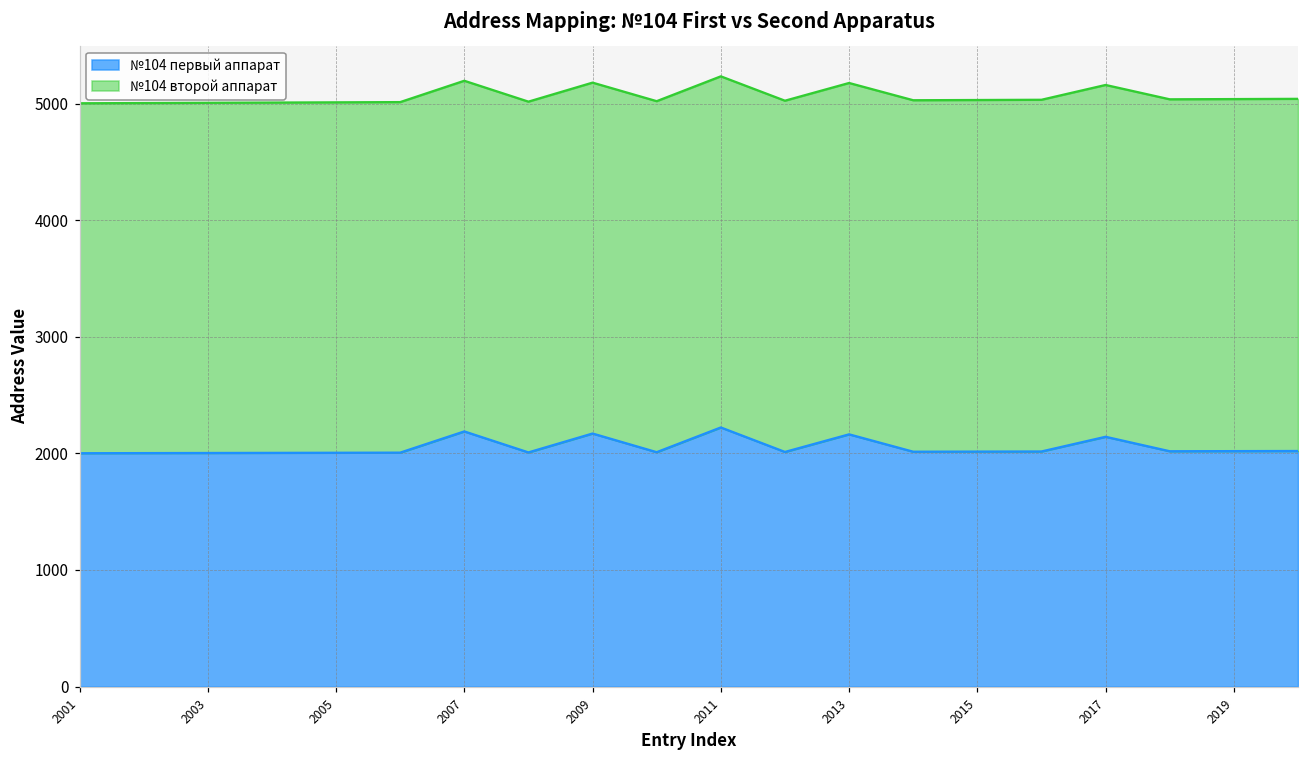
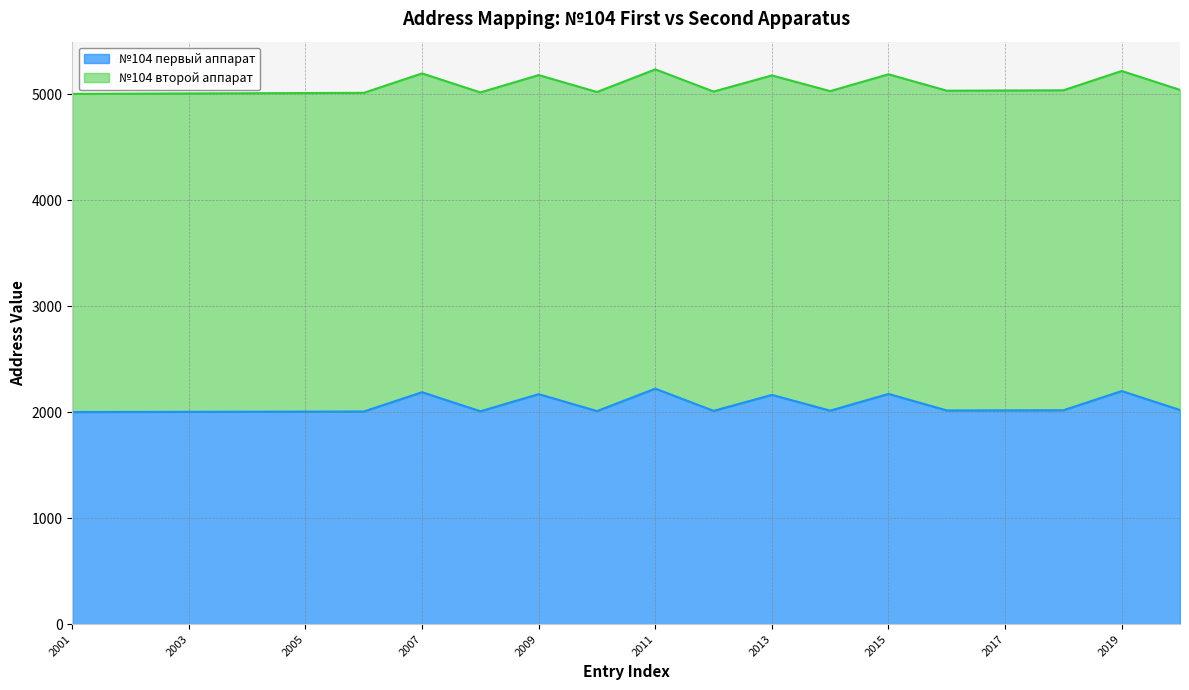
  {
    "№104 первый аппарат": {
      "2001": 2000,
      "2003": 2000,
      "2005": 2010,
      "2007": 2190,
      "2009": 2170,
      "2011": 2220,
      "2013": 2160,
-     "2015": 2020,
-     "2017": 2140,
-     "2019": 2020
+     "2015": 2170,
+     "2017": 2020,
+     "2019": 2200
    },
    "№104 второй аппарат": {
      "2001": 3000,
      "2003": 3000,
      "2005": 3010,
      "2007": 3010,
      "2009": 3010,
      "2011": 3010,
      "2013": 3010,
      "2015": 3020,
      "2017": 3020,
      "2019": 3020
    }
  }
